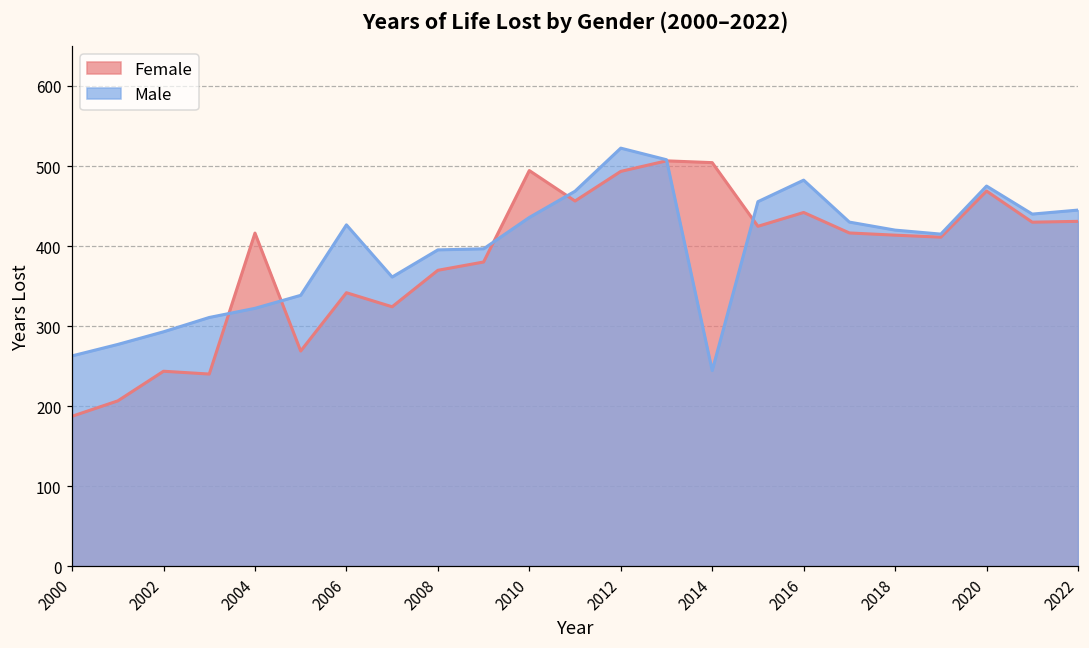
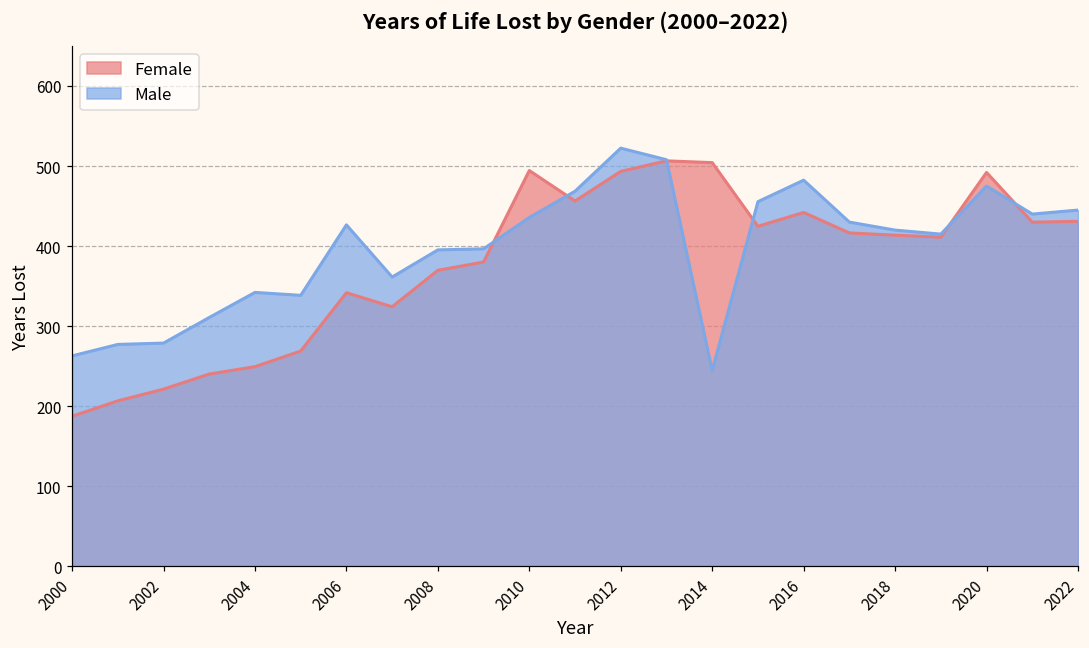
  {
    "Female": {
      "2000": 190,
-     "2002": 240,
-     "2004": 420,
+     "2002": 220,
+     "2004": 250,
      "2006": 340,
      "2008": 370,
      "2010": 490,
      "2012": 490,
      "2014": 500,
      "2016": 440,
      "2018": 410,
-     "2020": 470,
+     "2020": 490,
      "2022": 430
    },
    "Male": {
      "2000": 260,
-     "2002": 290,
-     "2004": 320,
+     "2002": 280,
+     "2004": 340,
      "2006": 430,
      "2008": 400,
      "2010": 440,
      "2012": 520,
      "2014": 240,
      "2016": 480,
      "2018": 420,
      "2020": 480,
      "2022": 450
    }
  }
